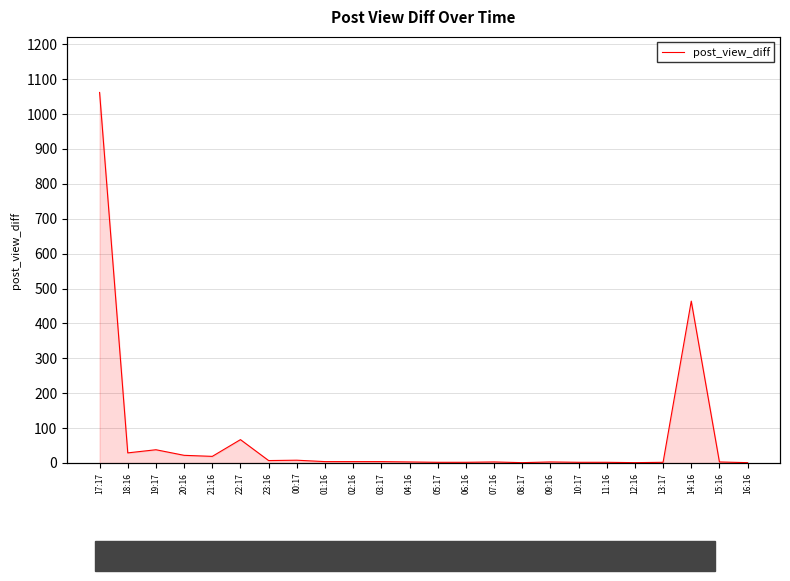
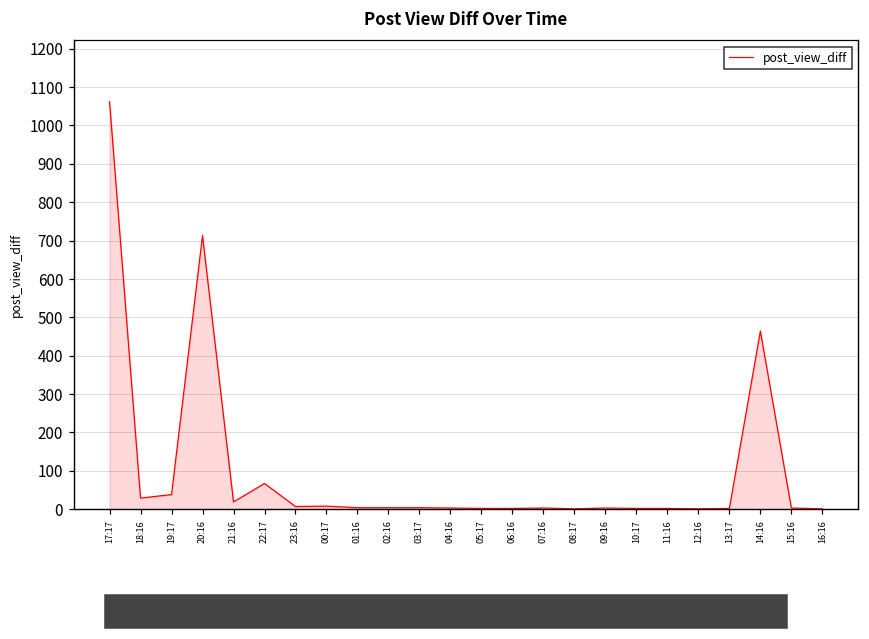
  {
    "17:17": 1060,
    "18:16": 30,
    "19:17": 40,
-   "20:16": 20,
+   "20:16": 710,
    "21:16": 20,
    "22:17": 70,
    "23:16": 10,
    "00:17": 10,
    "01:16": 0,
    "02:16": 0,
    "03:17": 0,
    "04:16": 0,
    "05:17": 0,
    "06:16": 0,
    "07:16": 0,
    "08:17": 0,
    "09:16": 0,
    "10:17": 0,
    "11:16": 0,
    "12:16": 0,
    "13:17": 0,
    "14:16": 460,
    "15:16": 0,
    "16:16": 0
  }
